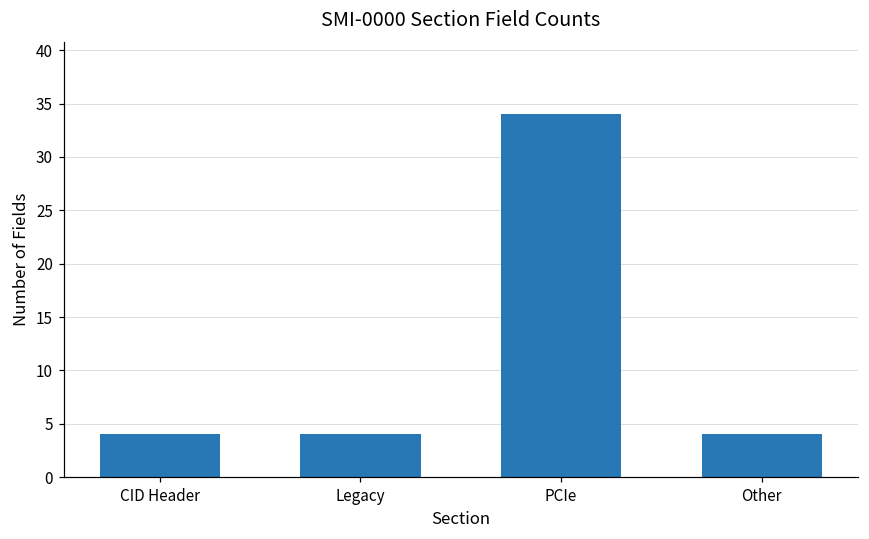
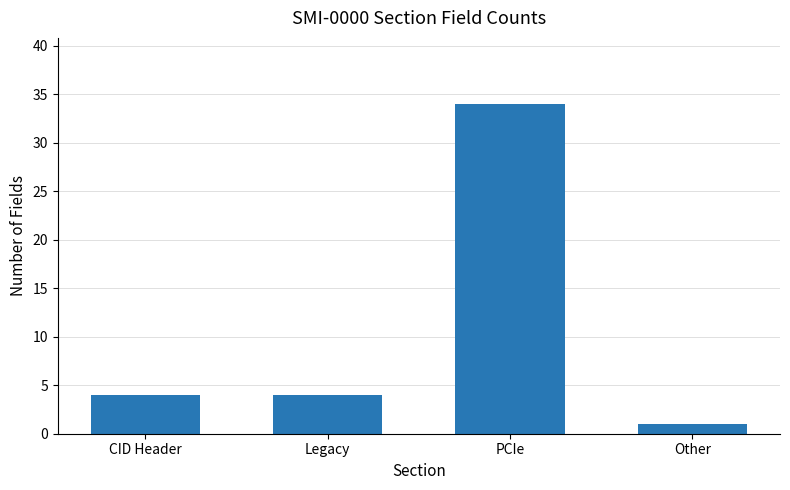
  {
    "CID Header": 4,
    "Legacy": 4,
    "PCIe": 34,
-   "Other": 4
+   "Other": 1
  }
